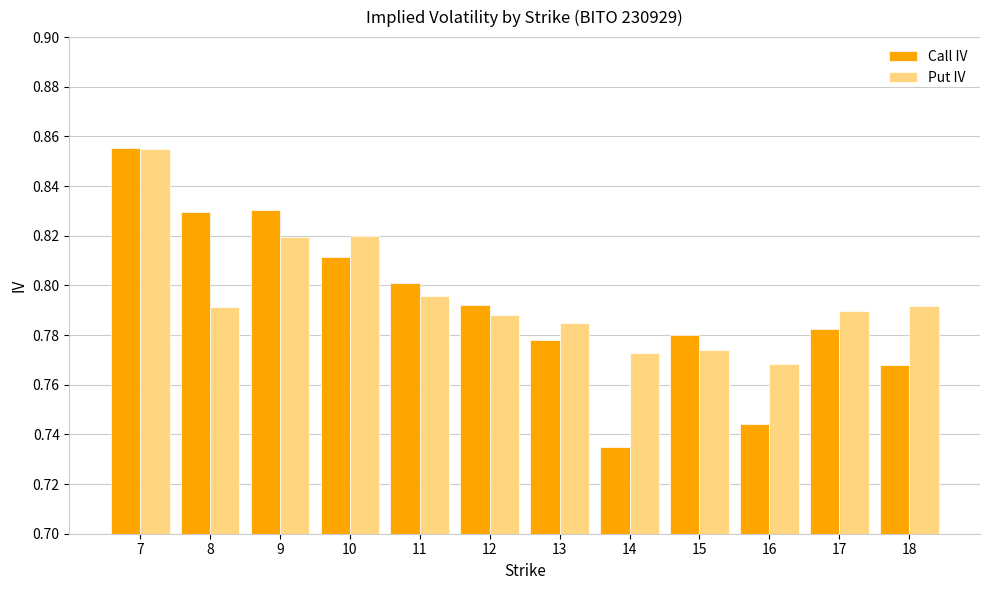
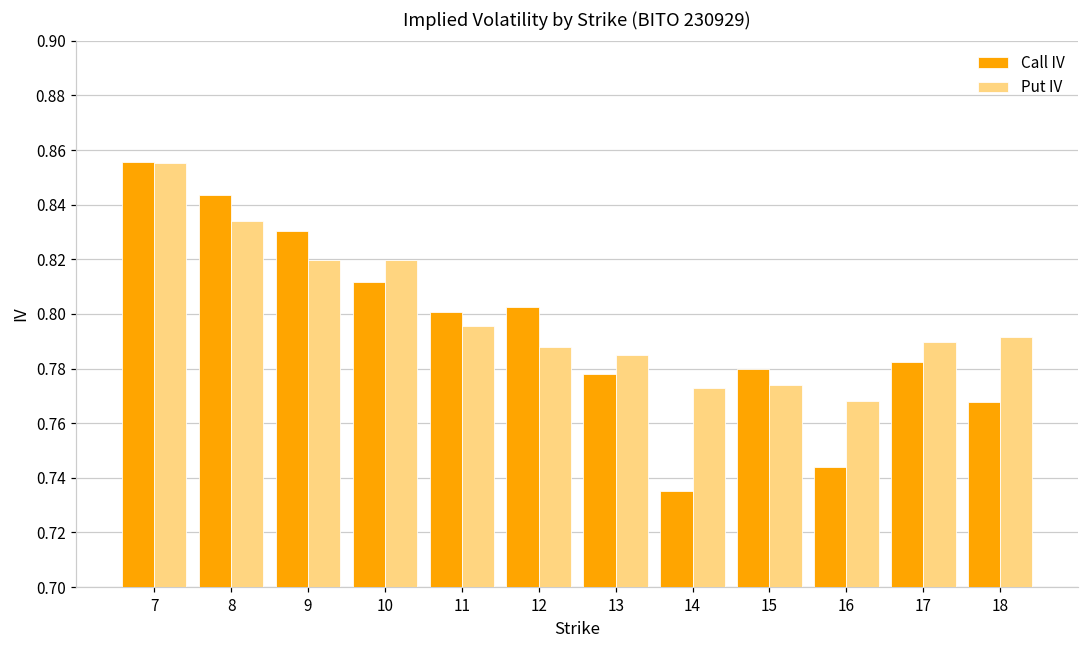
  {
    "Call IV": {
      "7": 0.856,
-     "8": 0.830,
+     "8": 0.844,
      "9": 0.830,
      "10": 0.812,
      "11": 0.801,
-     "12": 0.792,
+     "12": 0.803,
      "13": 0.778,
      "14": 0.735,
      "15": 0.780,
      "16": 0.744,
      "17": 0.783,
      "18": 0.768
    },
    "Put IV": {
      "7": 0.855,
-     "8": 0.791,
+     "8": 0.834,
      "9": 0.820,
      "10": 0.820,
      "11": 0.796,
      "12": 0.788,
      "13": 0.785,
      "14": 0.773,
      "15": 0.774,
      "16": 0.768,
      "17": 0.790,
      "18": 0.792
    }
  }
